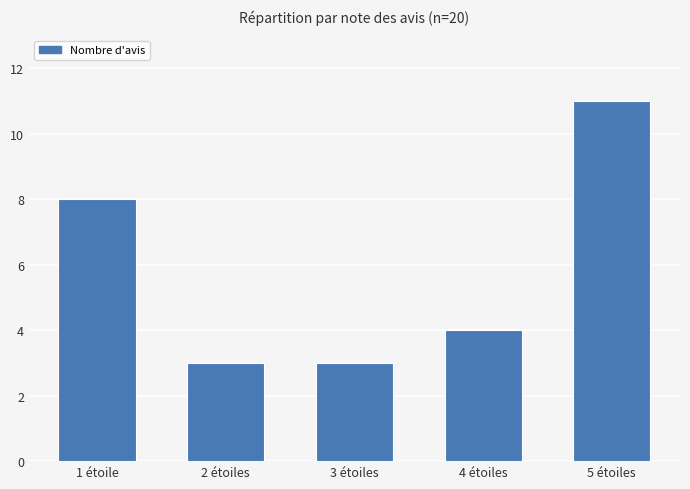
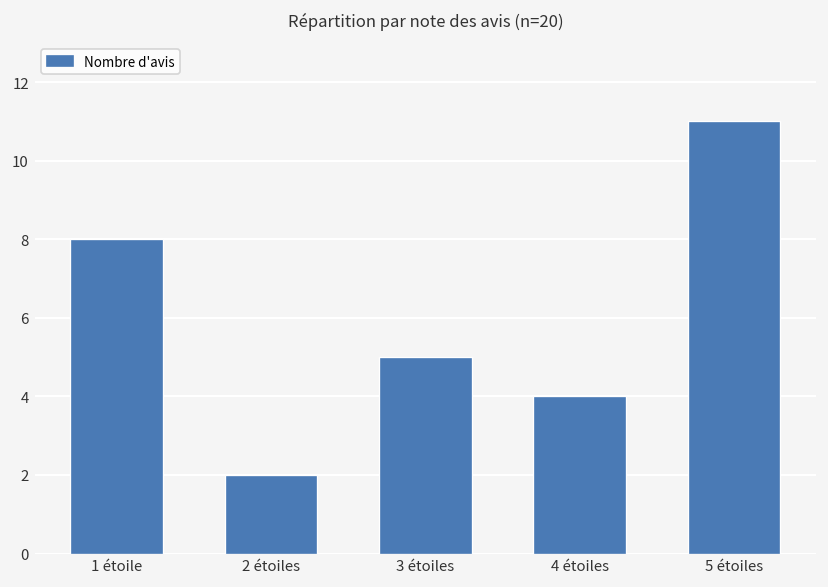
  {
    "1 étoile": 8,
-   "2 étoiles": 3,
-   "3 étoiles": 3,
+   "2 étoiles": 2,
+   "3 étoiles": 5,
    "4 étoiles": 4,
    "5 étoiles": 11
  }
